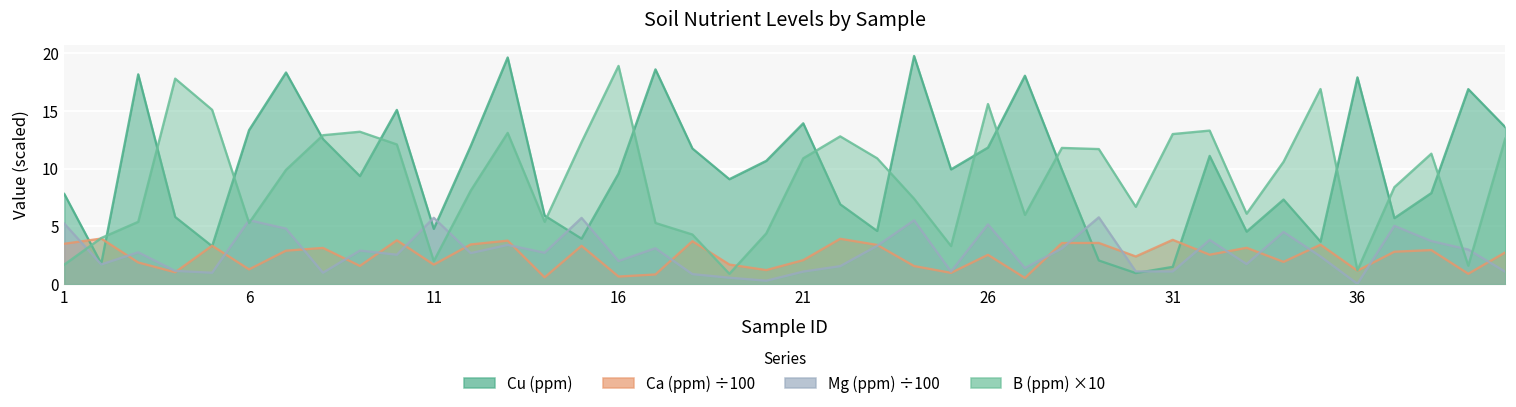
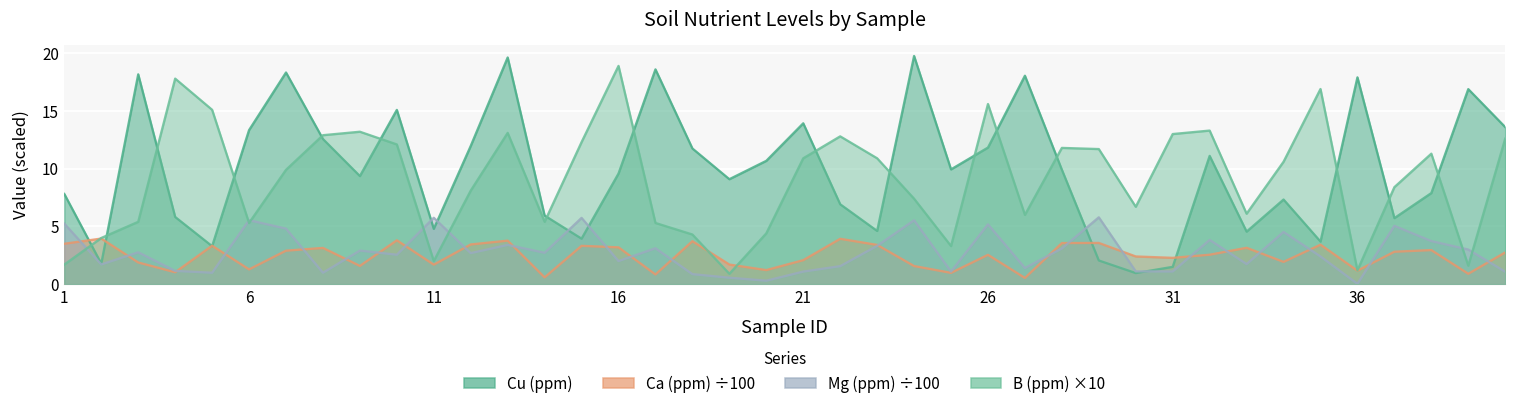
  {
    "Ca (ppm) ÷100": {
      "1": 3.5,
      "6": 1.3,
      "11": 1.7,
-     "16": 0.7,
+     "16": 3.2,
      "21": 2.1,
      "26": 2.5,
-     "31": 3.8
+     "31": 2.3
    }
  }
